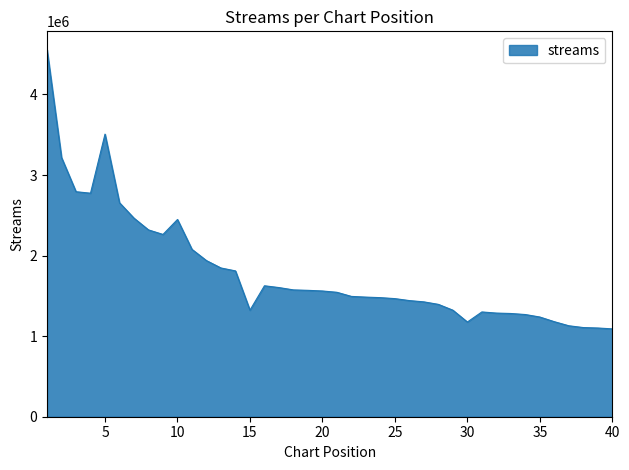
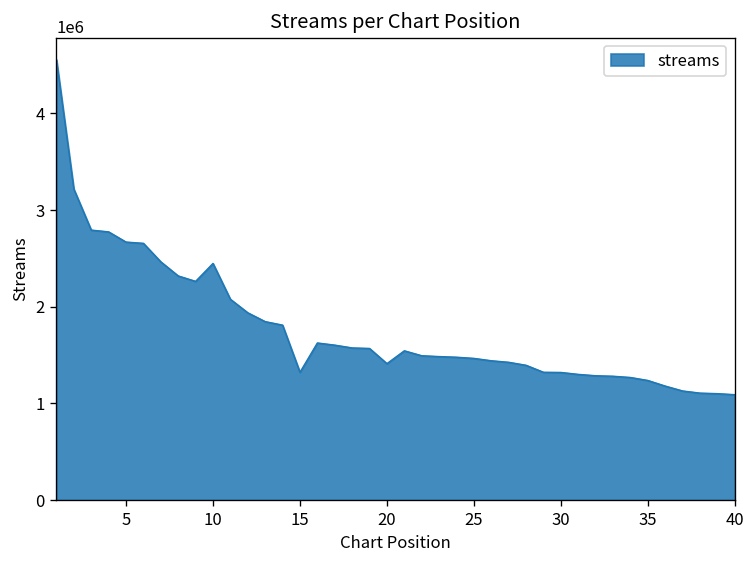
  {
-   "5": 3500000,
+   "5": 2700000,
    "10": 2400000,
    "15": 1300000,
-   "20": 1600000,
+   "20": 1400000,
    "25": 1500000,
-   "30": 1200000,
+   "30": 1300000,
    "35": 1200000,
    "40": 1100000
  }
